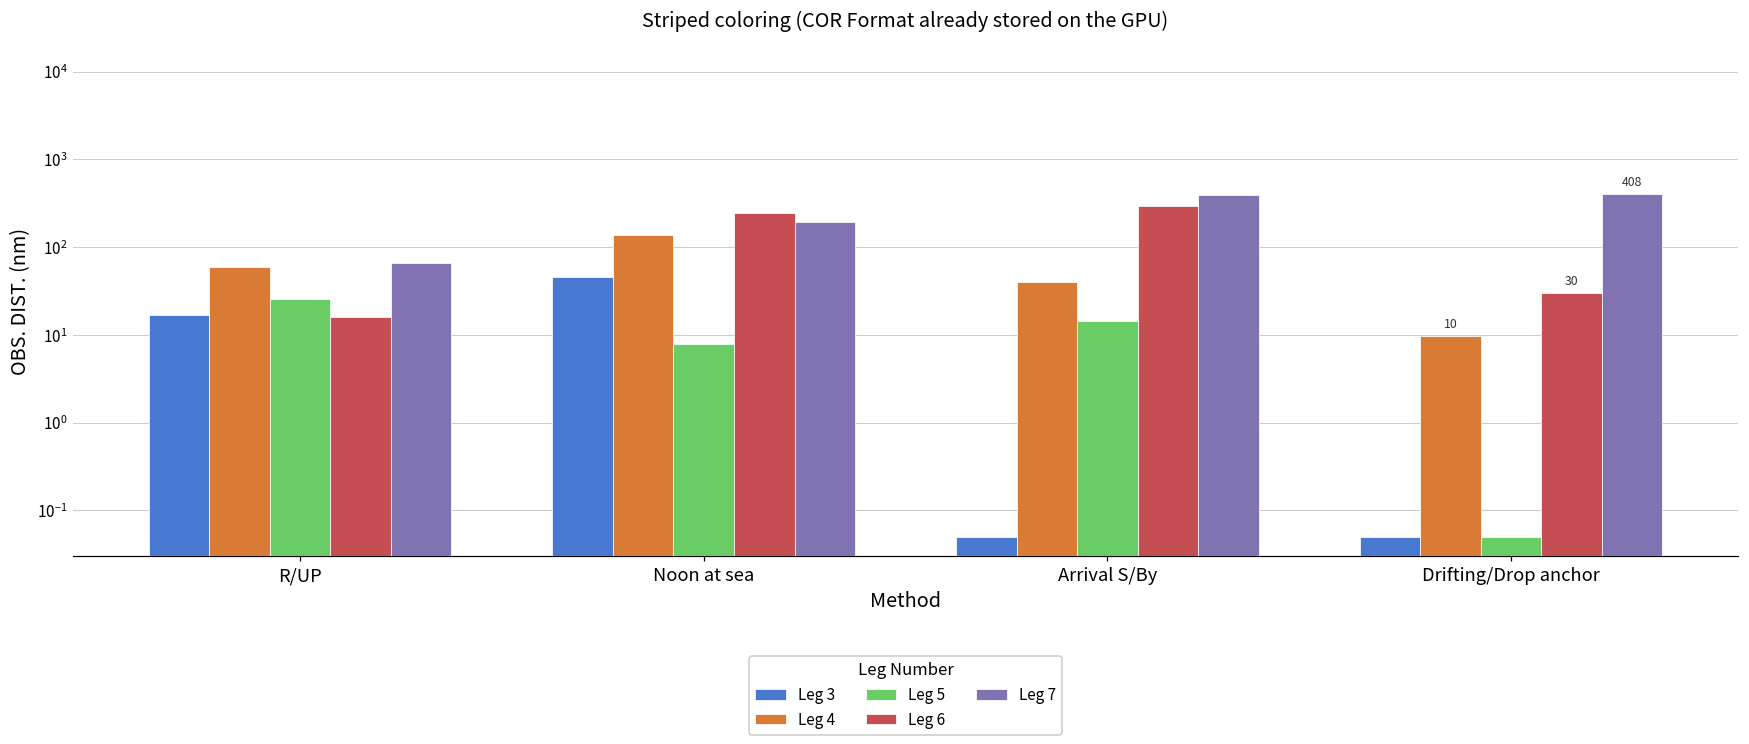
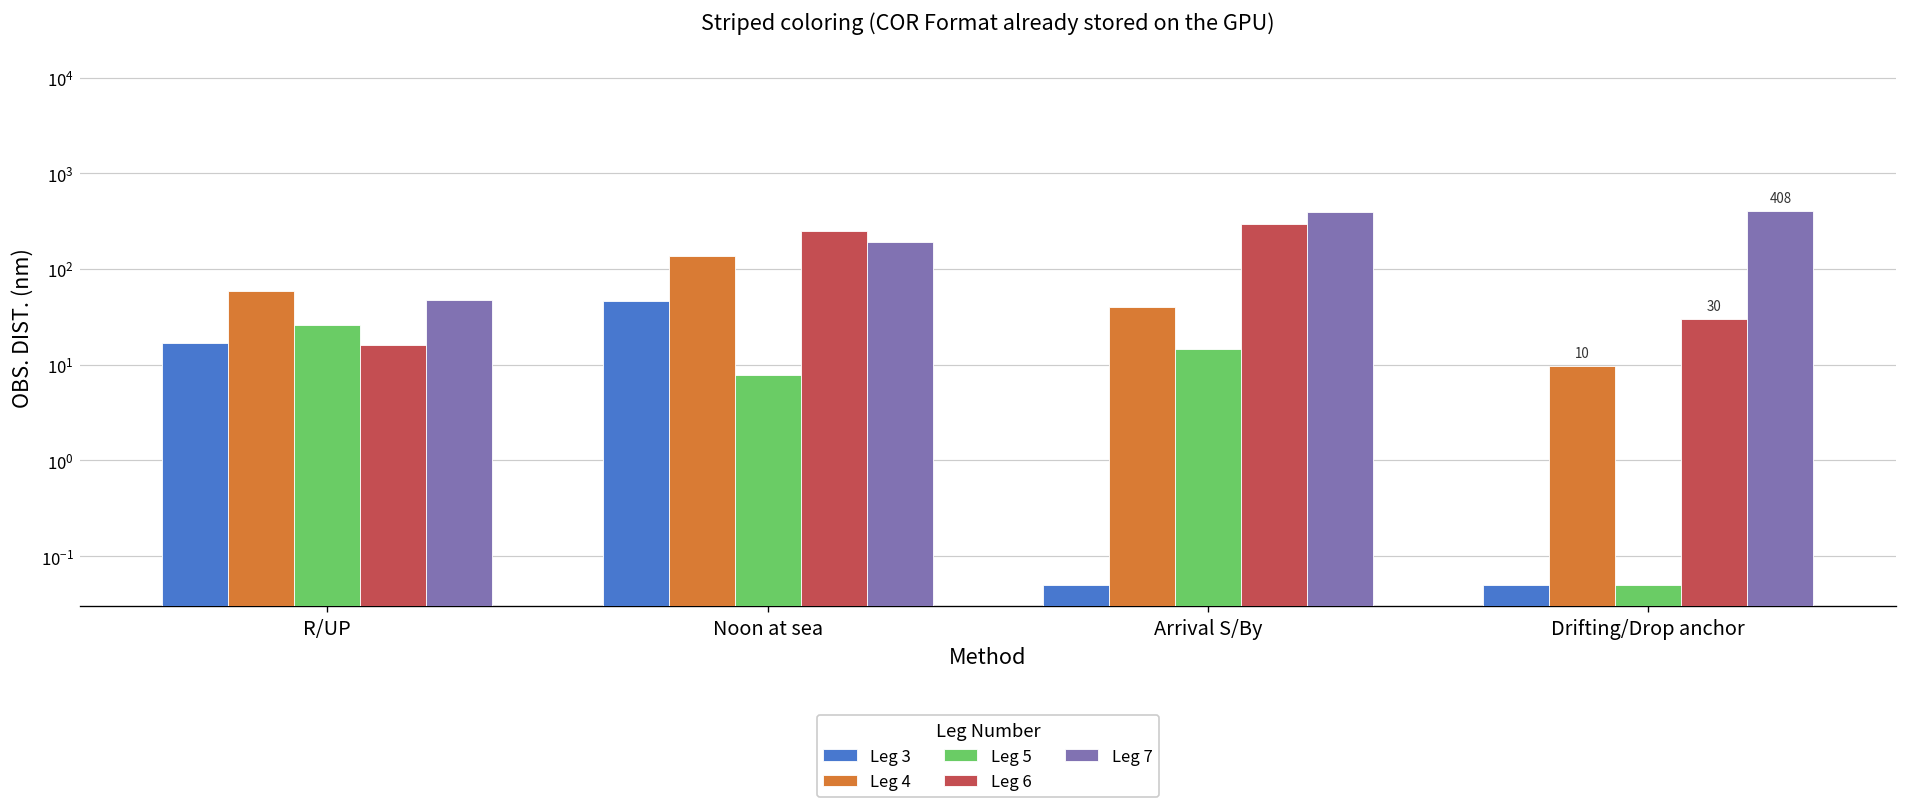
  {
    "Leg 3": {
      "R/UP": 17,
      "Noon at sea": 50,
      "Arrival S/By": 0.05,
      "Drifting/Drop anchor": 0.05
    },
    "Leg 5": {
      "R/UP": 26,
      "Noon at sea": 8,
      "Arrival S/By": 15,
      "Drifting/Drop anchor": 0.05
    },
    "Leg 7": {
-     "R/UP": 70,
+     "R/UP": 50,
      "Noon at sea": 190,
      "Arrival S/By": 400
    }
  }
